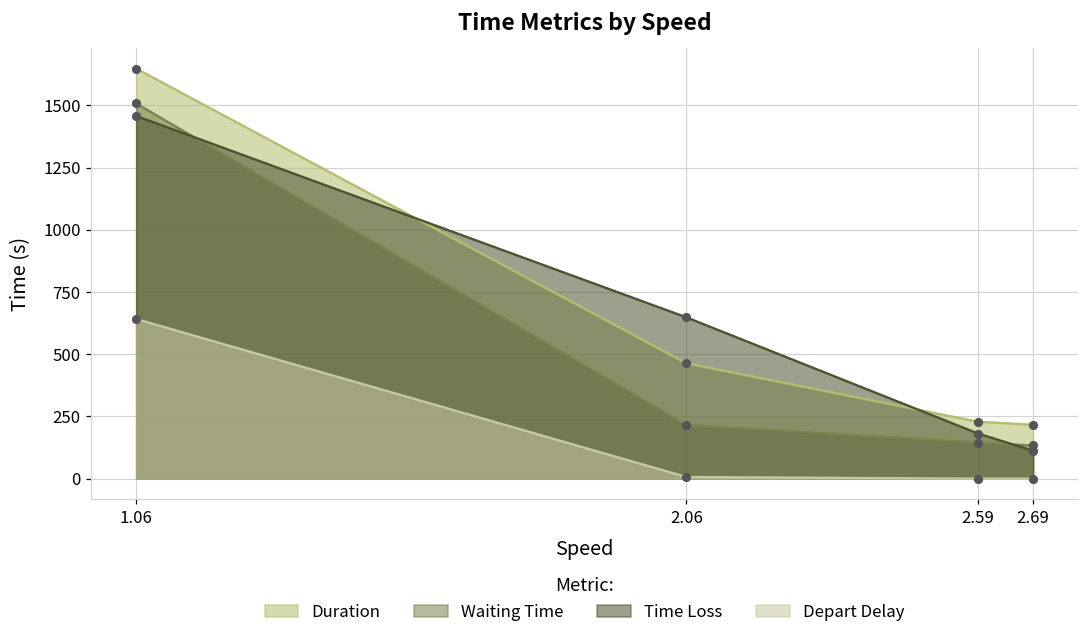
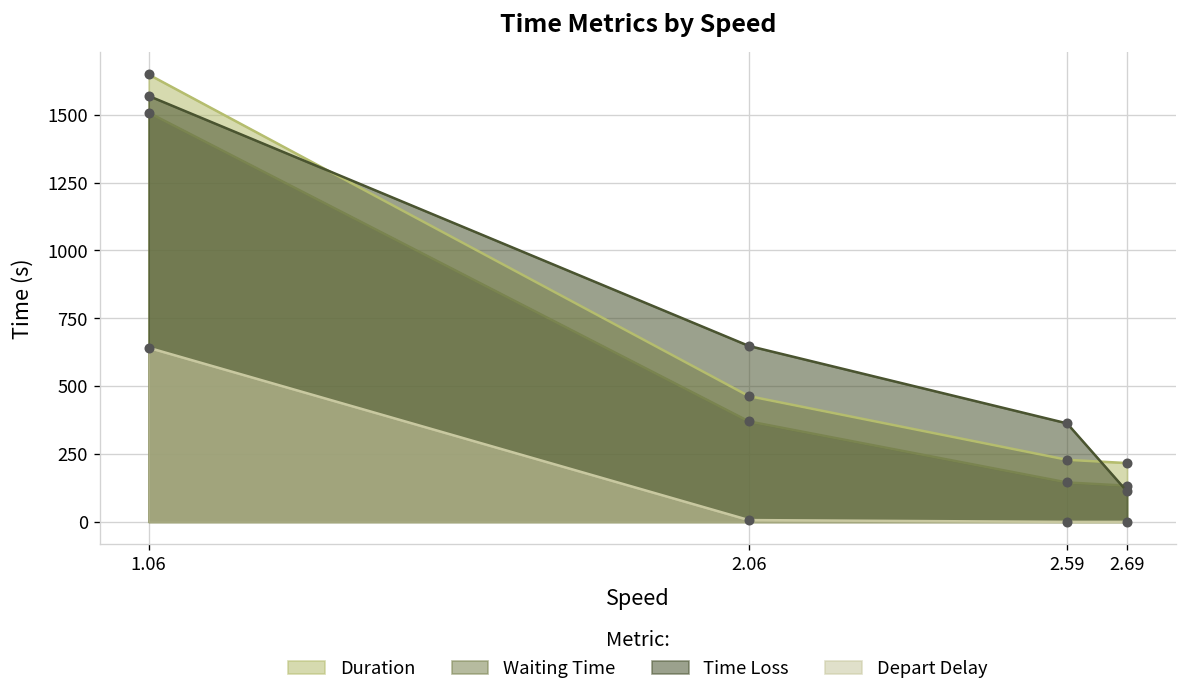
  {
    "Waiting Time": {
      "1.06": 1510,
-     "2.06": 220,
+     "2.06": 370,
      "2.59": 150,
      "2.69": 130
    },
    "Time Loss": {
-     "1.06": 1460,
+     "1.06": 1570,
      "2.06": 650,
-     "2.59": 180,
+     "2.59": 360,
      "2.69": 110
    }
  }
